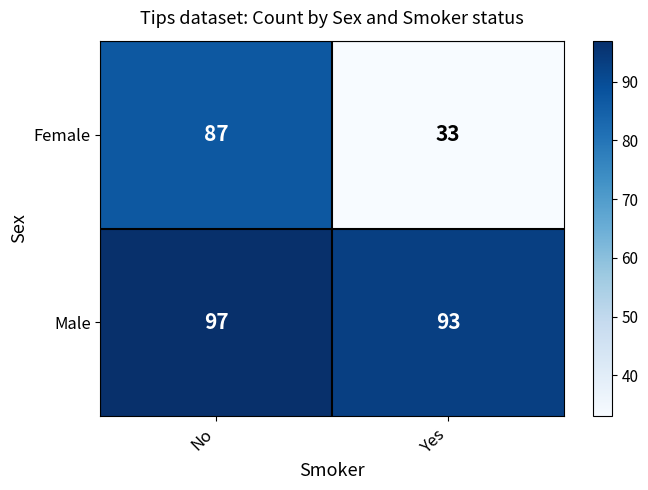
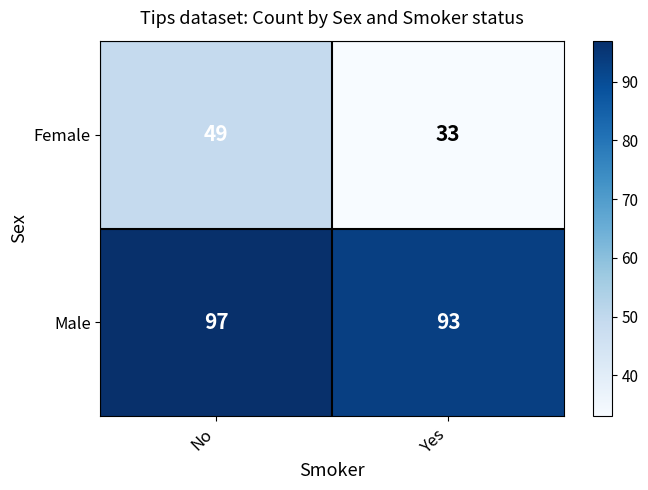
  {
    "Female": {
-     "No": 87,
+     "No": 49,
      "Yes": 33
    },
    "Male": {
      "No": 97,
      "Yes": 93
    }
  }
